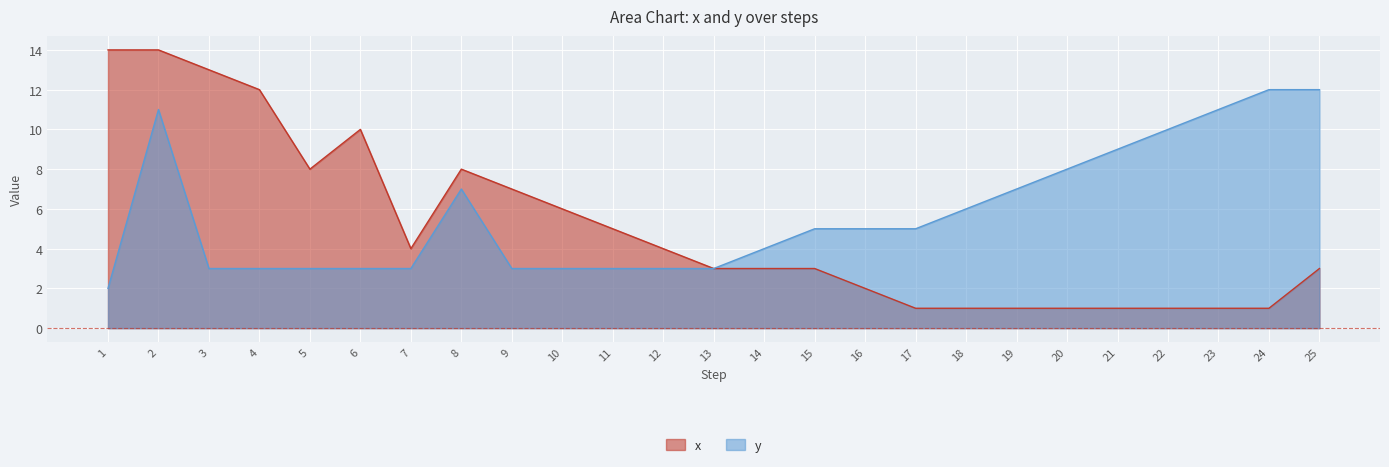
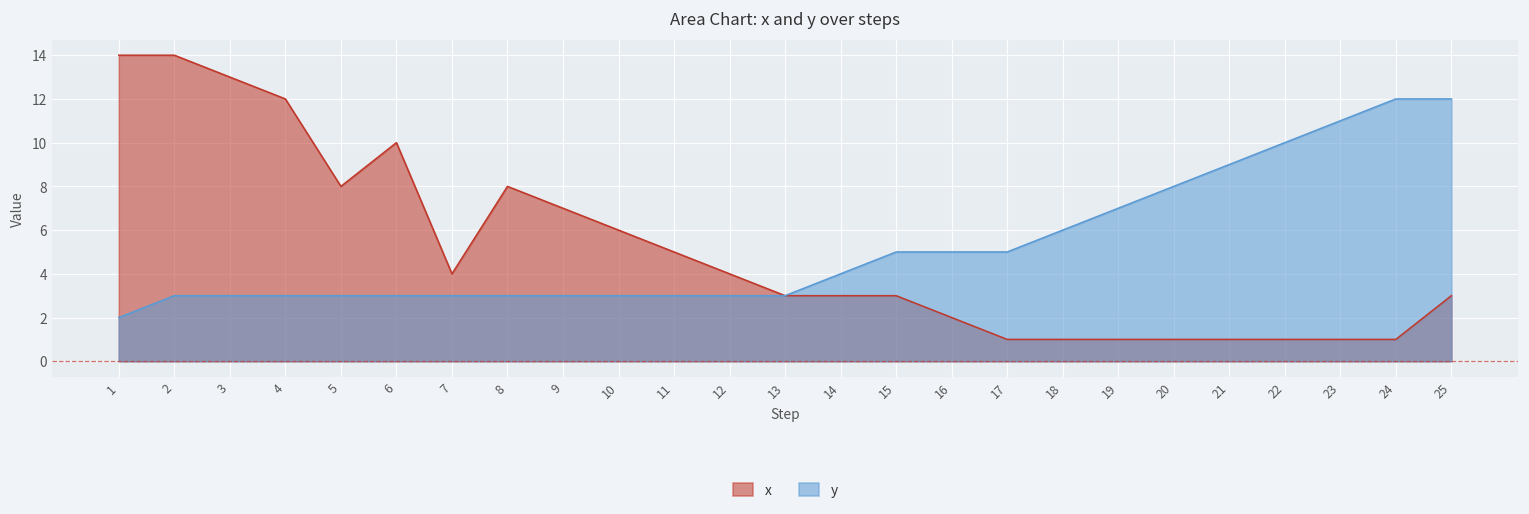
  {
    "x": {
      "1": 14,
      "2": 14,
      "3": 13,
      "4": 12,
      "5": 8,
      "6": 10,
      "7": 4,
      "8": 8,
      "9": 7,
      "10": 6,
      "11": 5,
      "12": 4,
      "14": 3,
      "15": 3,
      "16": 2,
      "17": 1,
      "18": 1,
      "19": 1,
      "20": 1,
      "21": 1,
      "22": 1,
      "23": 1,
      "24": 1,
      "25": 3
    },
    "y": {
      "1": 2,
-     "2": 11,
+     "2": 3,
      "3": 3,
      "4": 3,
      "5": 3,
      "6": 3,
      "7": 3,
-     "8": 7,
+     "8": 3,
      "9": 3,
      "10": 3,
      "11": 3,
      "12": 3,
      "14": 4,
      "15": 5,
      "16": 5,
      "17": 5,
      "18": 6,
      "19": 7,
      "20": 8,
      "21": 9,
      "22": 10,
      "23": 11,
      "24": 12,
      "25": 12
    }
  }
